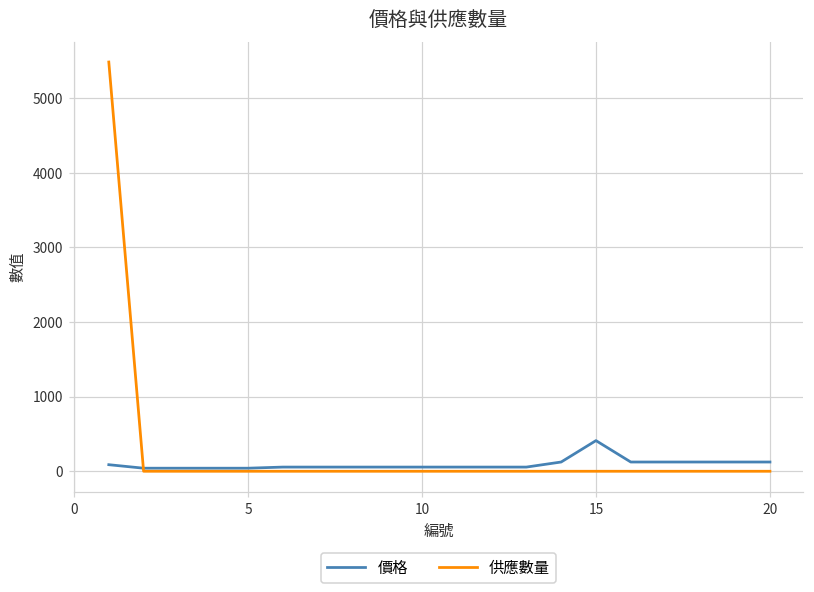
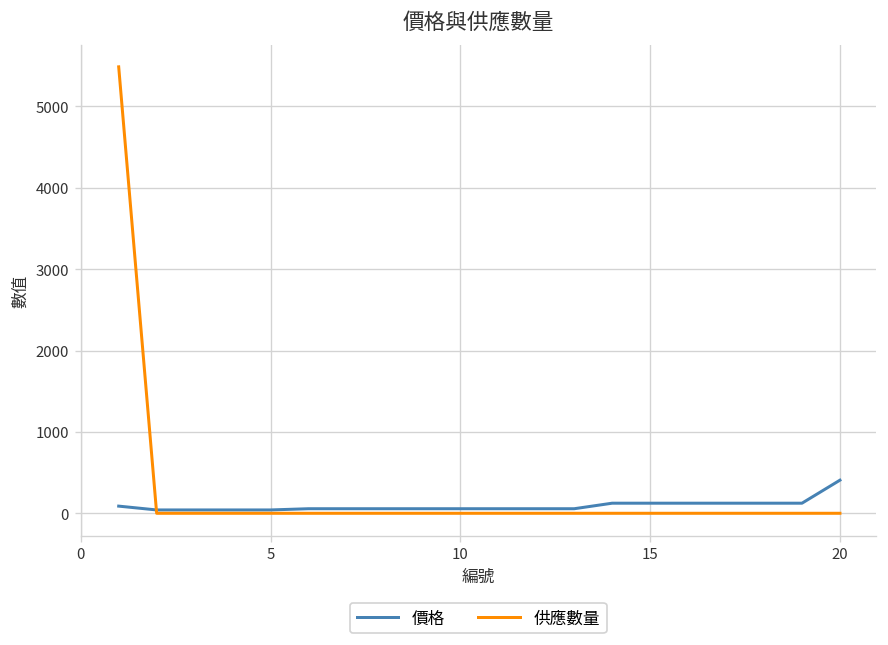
  {
    "價格": {
      "5": 0,
      "10": 100,
-     "15": 400,
-     "20": 100
+     "15": 100,
+     "20": 400
    },
    "供應數量": {
      "5": 0,
      "10": 0,
      "15": 0,
      "20": 0
    }
  }
